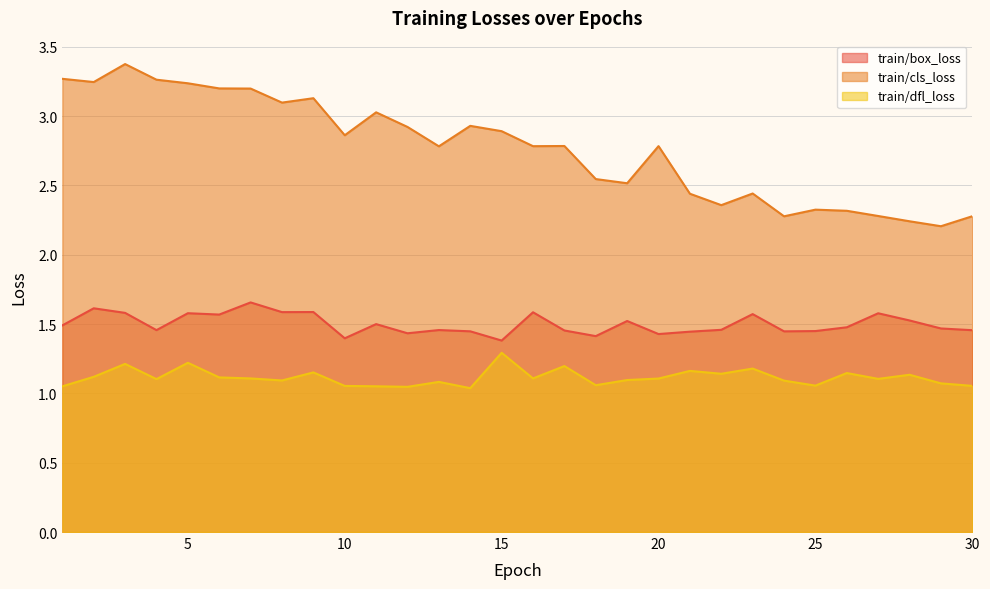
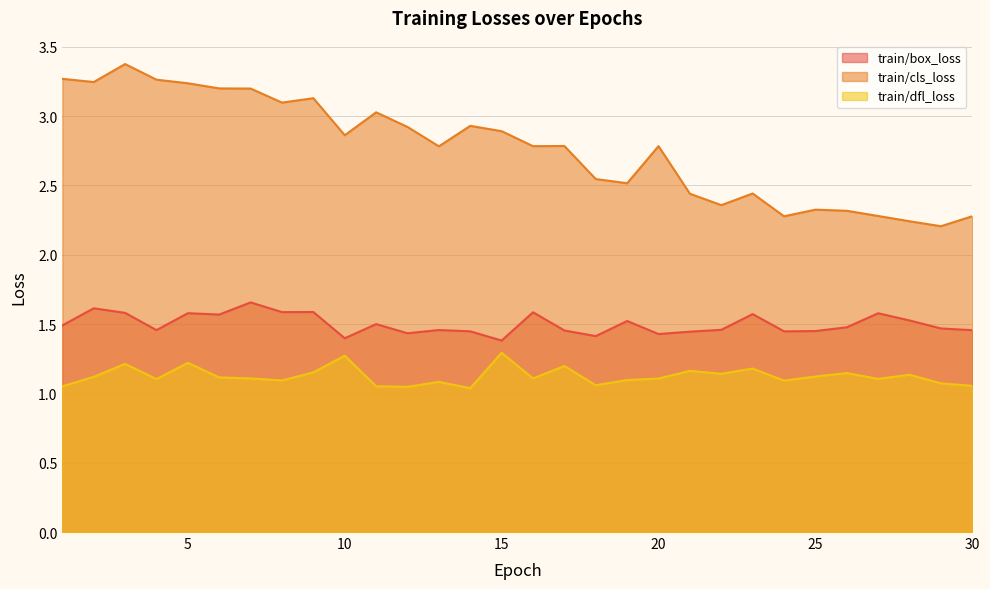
  {
    "train/dfl_loss": {
      "5": 1.22,
-     "10": 1.05,
+     "10": 1.27,
      "15": 1.29,
      "20": 1.11,
-     "25": 1.06,
+     "25": 1.12,
      "30": 1.05
    }
  }
